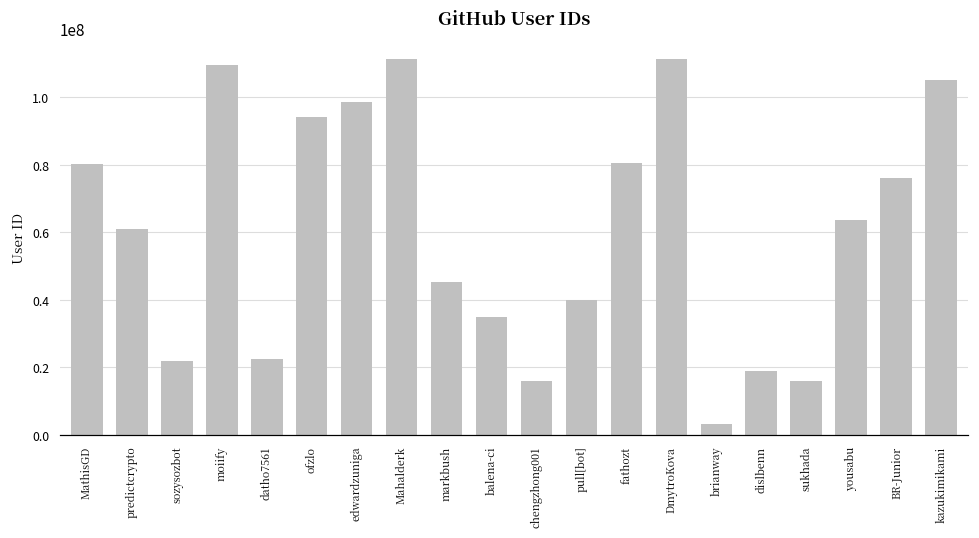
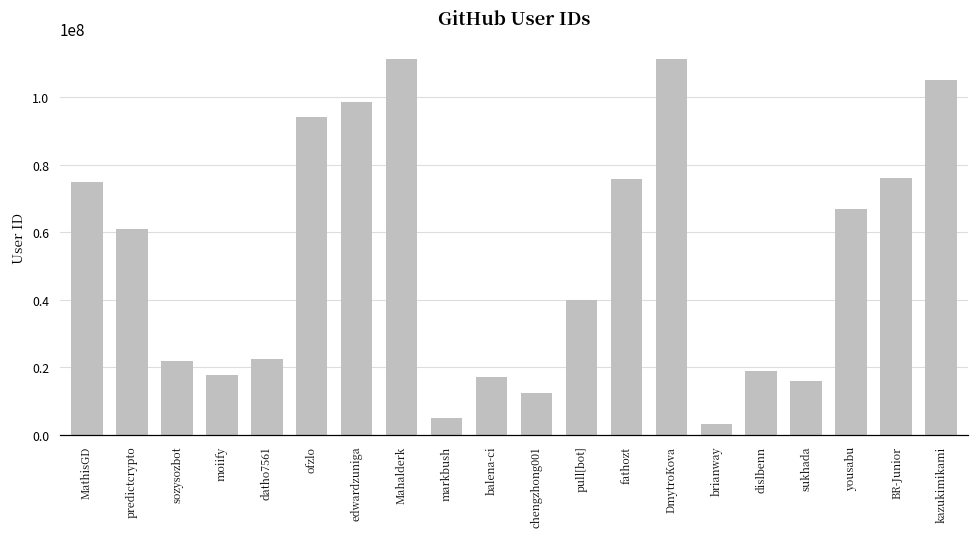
  {
-   "MathisGD": 80000000,
+   "MathisGD": 75000000,
    "predictcrypto": 61000000,
    "sozysozbot": 22000000,
-   "moiify": 110000000,
+   "moiify": 18000000,
    "datho7561": 22000000,
    "ofzlo": 94000000,
    "edwardzuniga": 99000000,
    "Mahalderk": 111000000,
-   "markbush": 45000000,
-   "balena-ci": 35000000,
-   "chengzhong001": 16000000,
+   "markbush": 5000000,
+   "balena-ci": 17000000,
+   "chengzhong001": 12000000,
    "pull[bot]": 40000000,
-   "fathozt": 80000000,
+   "fathozt": 76000000,
    "DmytroKova": 111000000,
    "brianway": 3000000,
    "dislbenn": 19000000,
    "sukhada": 16000000,
-   "yousabu": 64000000,
+   "yousabu": 67000000,
    "BR-Junior": 76000000,
    "kazukimikami": 105000000
  }
